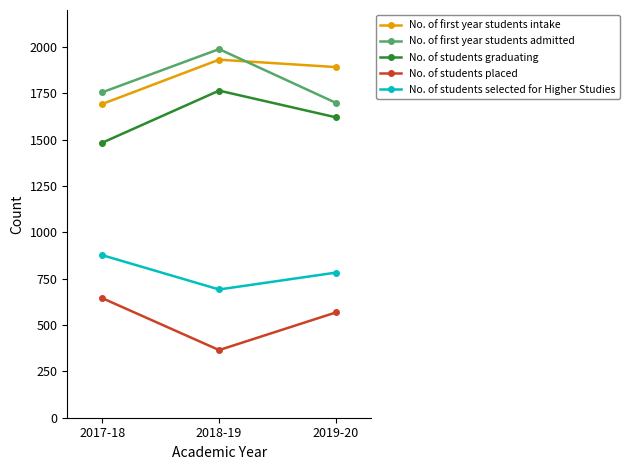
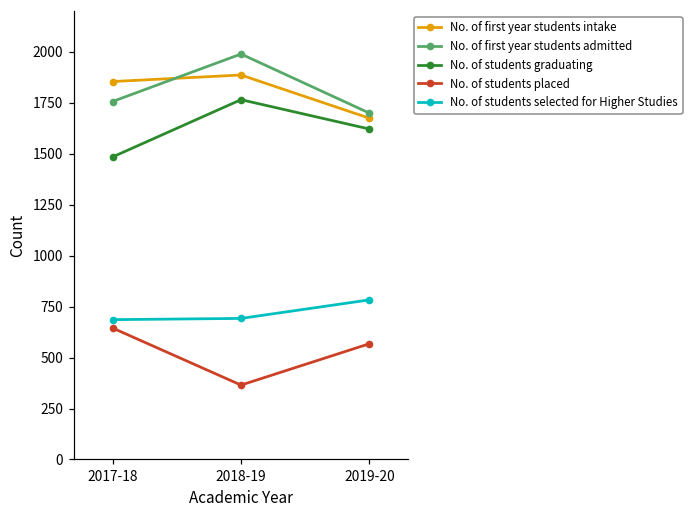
  {
    "No. of first year students intake": {
-     "2017-18": 1690,
-     "2018-19": 1930,
-     "2019-20": 1890
+     "2017-18": 1850,
+     "2018-19": 1890,
+     "2019-20": 1670
    },
    "No. of first year students admitted": {
      "2017-18": 1760,
      "2018-19": 1990,
      "2019-20": 1700
    },
    "No. of students graduating": {
      "2017-18": 1480,
      "2018-19": 1770,
      "2019-20": 1620
    },
    "No. of students placed": {
      "2017-18": 650,
      "2018-19": 370,
      "2019-20": 570
    },
    "No. of students selected for Higher Studies": {
-     "2017-18": 880,
+     "2017-18": 690,
      "2018-19": 690,
      "2019-20": 780
    }
  }
